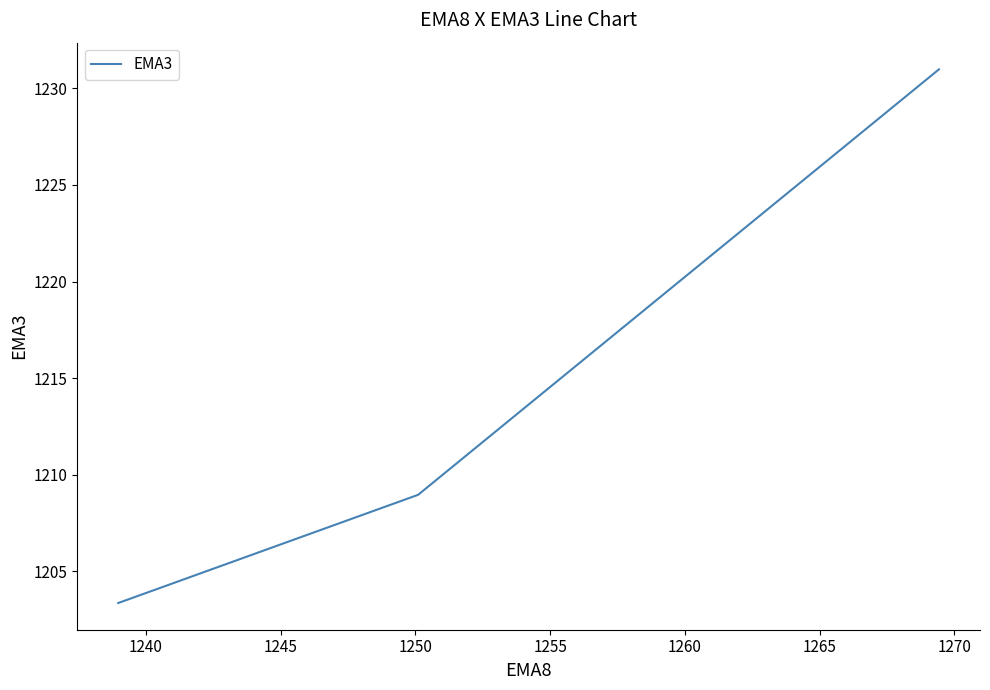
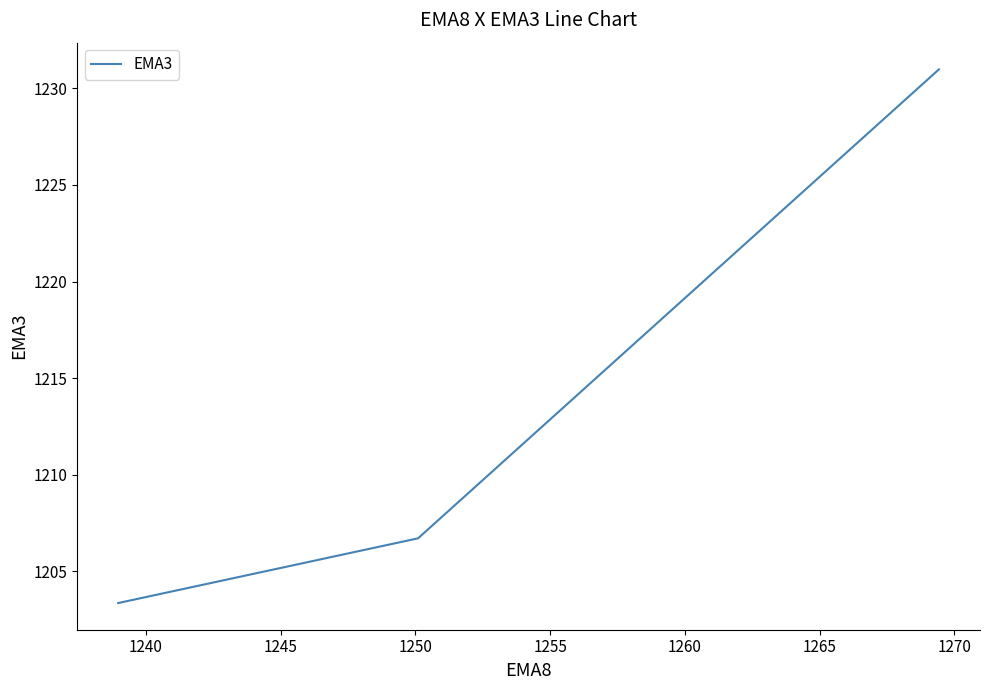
  {
-   "1250": 1209.0
+   "1250": 1206.7
  }
